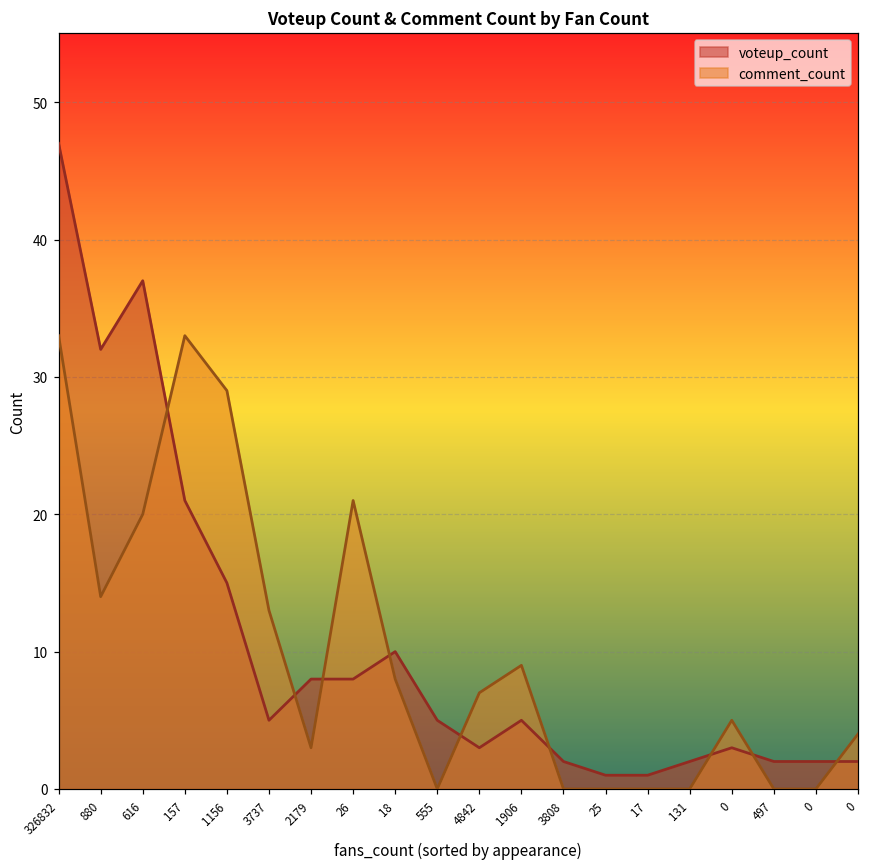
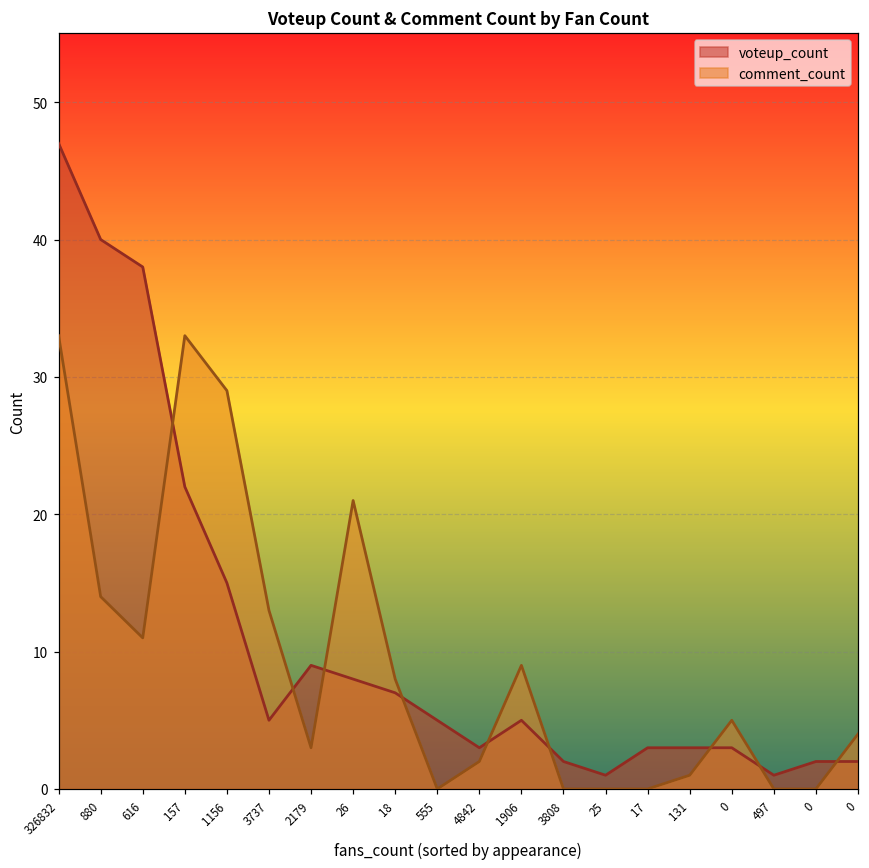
  {
    "voteup_count": {
      "326832": 47,
-     "880": 32,
-     "616": 37,
-     "157": 21,
+     "880": 40,
+     "616": 38,
+     "157": 22,
      "1156": 15,
      "3737": 5,
-     "2179": 8,
+     "2179": 9,
      "26": 8,
-     "18": 10,
+     "18": 7,
      "555": 5,
      "4842": 3,
      "1906": 5,
      "3808": 2,
      "25": 1,
-     "17": 1,
-     "131": 2,
-     "497": 2
+     "17": 3,
+     "131": 3,
+     "497": 1
    },
    "comment_count": {
      "326832": 33,
      "880": 14,
-     "616": 20,
+     "616": 11,
      "157": 33,
      "1156": 29,
      "3737": 13,
      "2179": 3,
      "26": 21,
      "18": 8,
      "555": 0,
-     "4842": 7,
+     "4842": 2,
      "1906": 9,
      "3808": 0,
      "25": 0,
      "17": 0,
-     "131": 0,
+     "131": 1,
      "497": 0
    }
  }
